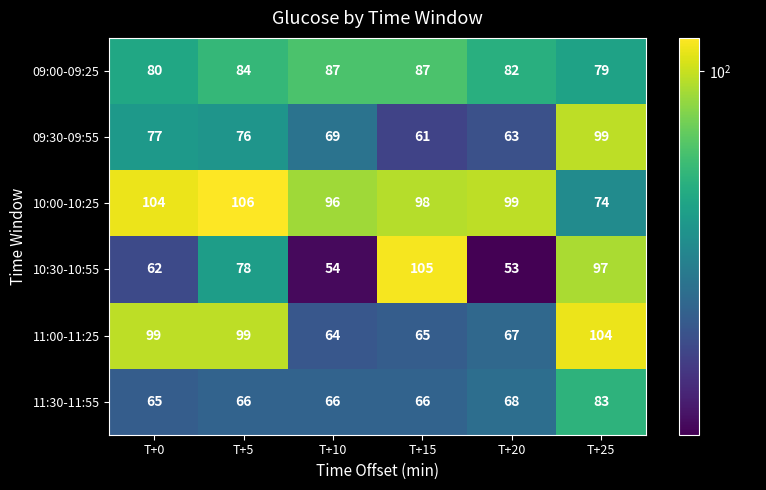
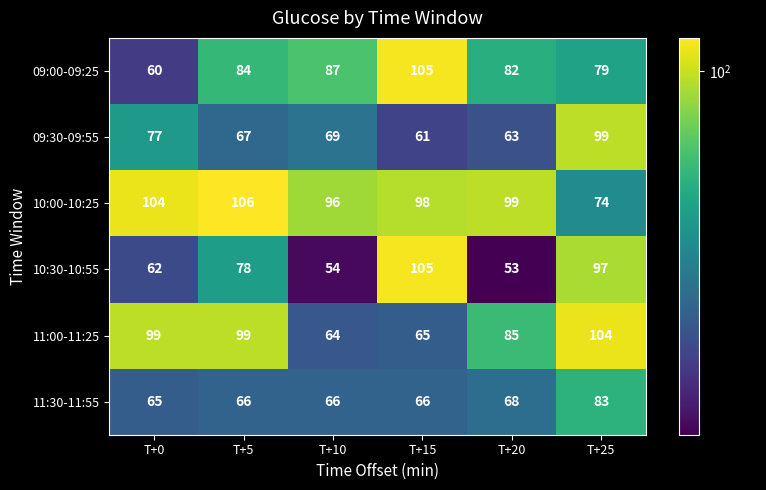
  {
    "09:00-09:25": {
-     "T+0": 80,
+     "T+0": 60,
      "T+5": 84,
      "T+10": 87,
-     "T+15": 87,
+     "T+15": 105,
      "T+20": 82,
      "T+25": 79
    },
    "09:30-09:55": {
      "T+0": 77,
-     "T+5": 76,
+     "T+5": 67,
      "T+10": 69,
      "T+15": 61,
      "T+20": 63,
      "T+25": 99
    },
    "10:00-10:25": {
      "T+0": 104,
      "T+5": 106,
      "T+10": 96,
      "T+15": 98,
      "T+20": 99,
      "T+25": 74
    },
    "10:30-10:55": {
      "T+0": 62,
      "T+5": 78,
      "T+10": 54,
      "T+15": 105,
      "T+20": 53,
      "T+25": 97
    },
    "11:00-11:25": {
      "T+0": 99,
      "T+5": 99,
      "T+10": 64,
      "T+15": 65,
-     "T+20": 67,
+     "T+20": 85,
      "T+25": 104
    },
    "11:30-11:55": {
      "T+0": 65,
      "T+5": 66,
      "T+10": 66,
      "T+15": 66,
      "T+20": 68,
      "T+25": 83
    }
  }
